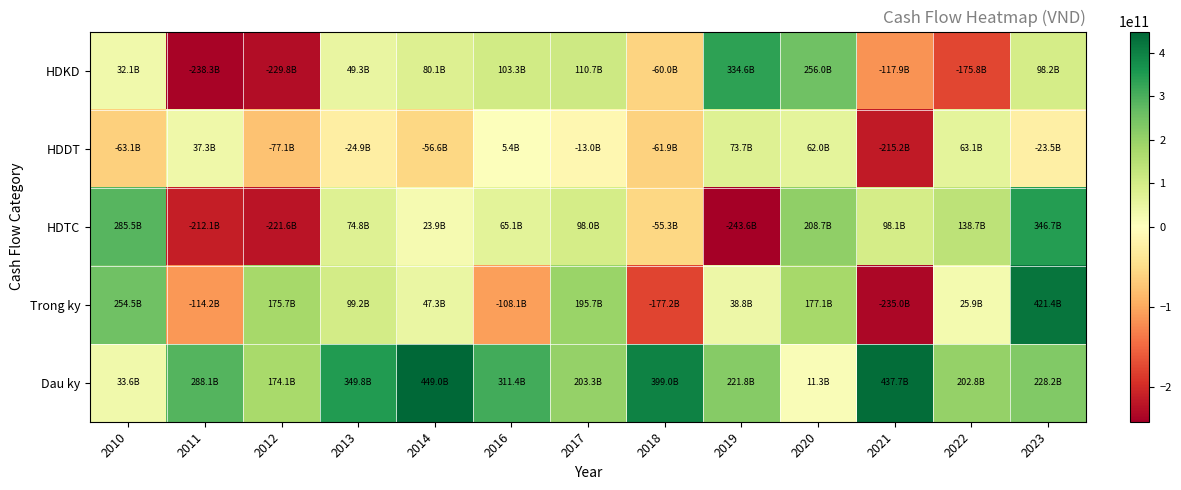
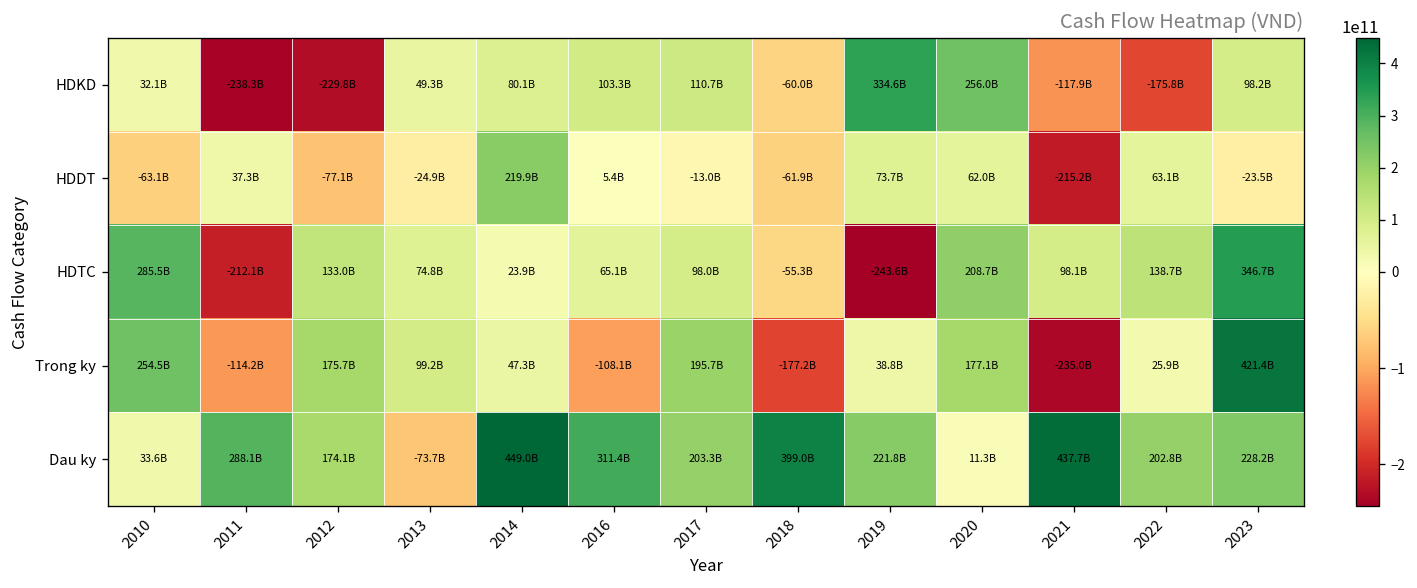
  {
    "HDKD": {
      "2010": "32.1B",
      "2011": "-238.3B",
      "2012": "-229.8B",
      "2013": "49.3B",
      "2014": "80.1B",
      "2016": "103.3B",
      "2017": "110.7B",
      "2018": "-60.0B",
      "2019": "334.6B",
      "2020": "256.0B",
      "2021": "-117.9B",
      "2022": "-175.8B",
      "2023": "98.2B"
    },
    "HDDT": {
      "2010": "-63.1B",
      "2011": "37.3B",
      "2012": "-77.1B",
      "2013": "-24.9B",
-     "2014": "-56.6B",
+     "2014": "219.9B",
      "2016": "5.4B",
      "2017": "-13.0B",
      "2018": "-61.9B",
      "2019": "73.7B",
      "2020": "62.0B",
      "2021": "-215.2B",
      "2022": "63.1B",
      "2023": "-23.5B"
    },
    "HDTC": {
      "2010": "285.5B",
      "2011": "-212.1B",
-     "2012": "-221.6B",
+     "2012": "133.0B",
      "2013": "74.8B",
      "2014": "23.9B",
      "2016": "65.1B",
      "2017": "98.0B",
      "2018": "-55.3B",
      "2019": "-243.6B",
      "2020": "208.7B",
      "2021": "98.1B",
      "2022": "138.7B",
      "2023": "346.7B"
    },
    "Trong ky": {
      "2010": "254.5B",
      "2011": "-114.2B",
      "2012": "175.7B",
      "2013": "99.2B",
      "2014": "47.3B",
      "2016": "-108.1B",
      "2017": "195.7B",
      "2018": "-177.2B",
      "2019": "38.8B",
      "2020": "177.1B",
      "2021": "-235.0B",
      "2022": "25.9B",
      "2023": "421.4B"
    },
    "Dau ky": {
      "2010": "33.6B",
      "2011": "288.1B",
      "2012": "174.1B",
-     "2013": "349.8B",
+     "2013": "-73.7B",
      "2014": "449.0B",
      "2016": "311.4B",
      "2017": "203.3B",
      "2018": "399.0B",
      "2019": "221.8B",
      "2020": "11.3B",
      "2021": "437.7B",
      "2022": "202.8B",
      "2023": "228.2B"
    }
  }
